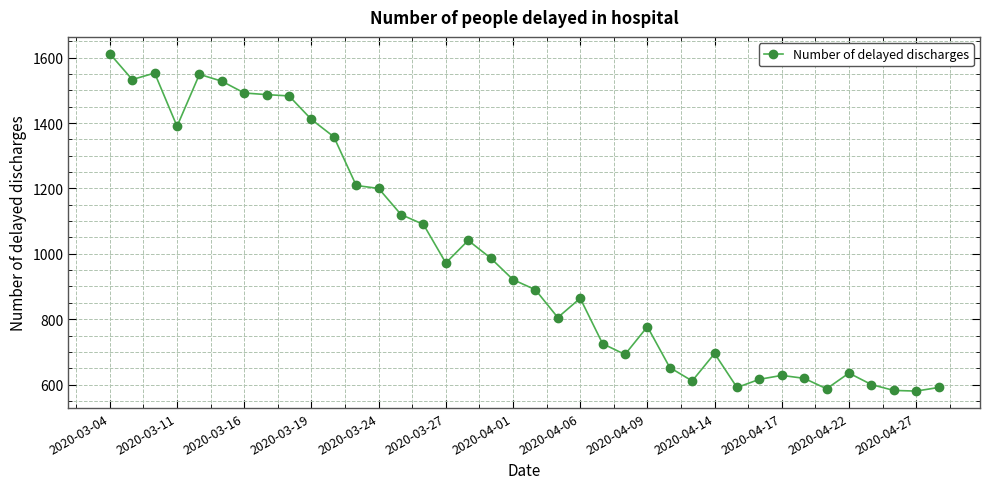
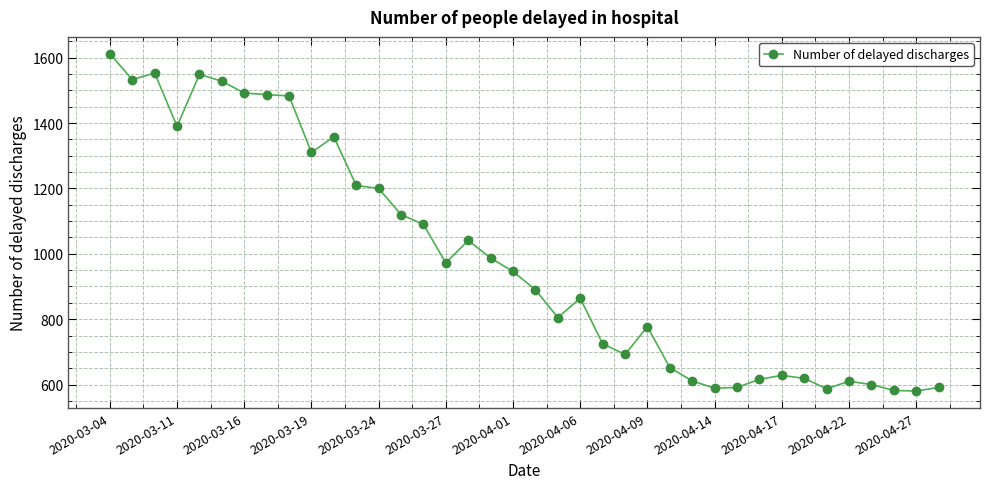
  {
    "2020-03-04": 1610,
    "2020-03-11": 1390,
    "2020-03-16": 1490,
-   "2020-03-19": 1410,
+   "2020-03-19": 1310,
    "2020-03-24": 1200,
    "2020-03-27": 970,
-   "2020-04-01": 920,
+   "2020-04-01": 950,
    "2020-04-06": 860,
    "2020-04-09": 780,
-   "2020-04-14": 700,
+   "2020-04-14": 590,
    "2020-04-17": 630,
-   "2020-04-22": 640,
+   "2020-04-22": 610,
    "2020-04-27": 580
  }
